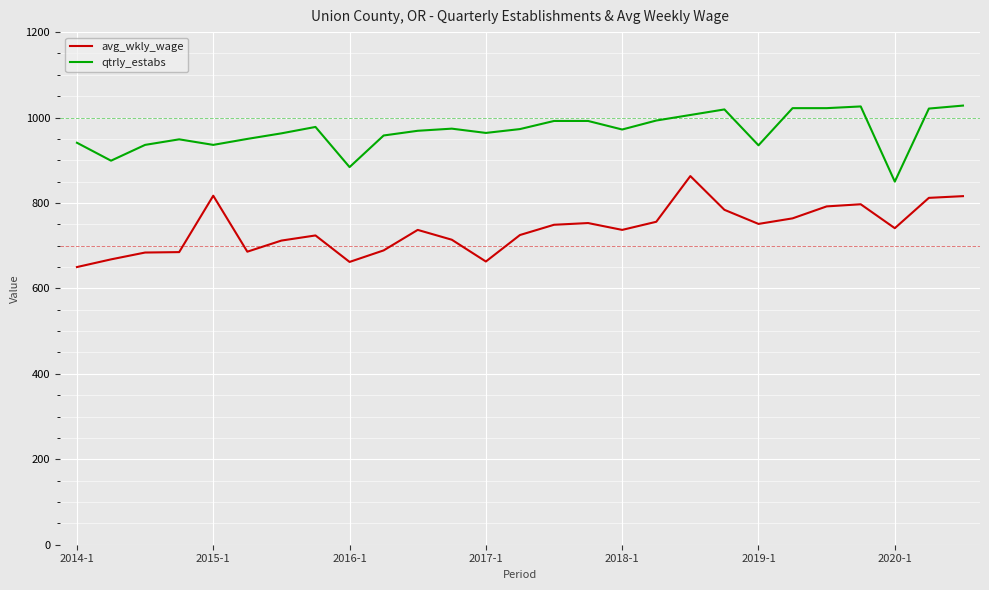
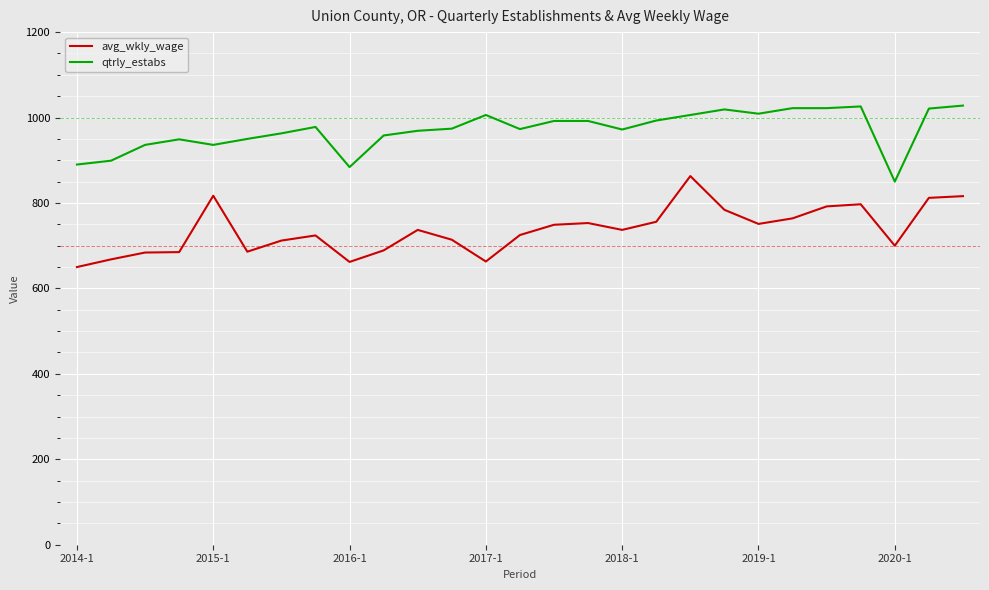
  {
    "avg_wkly_wage": {
      "2014-1": 650,
      "2015-1": 820,
      "2016-1": 660,
      "2017-1": 660,
      "2018-1": 740,
      "2019-1": 750,
-     "2020-1": 740
+     "2020-1": 700
    },
    "qtrly_estabs": {
-     "2014-1": 940,
+     "2014-1": 890,
      "2015-1": 940,
      "2016-1": 880,
-     "2017-1": 960,
+     "2017-1": 1010,
      "2018-1": 970,
-     "2019-1": 940,
+     "2019-1": 1010,
      "2020-1": 850
    }
  }
